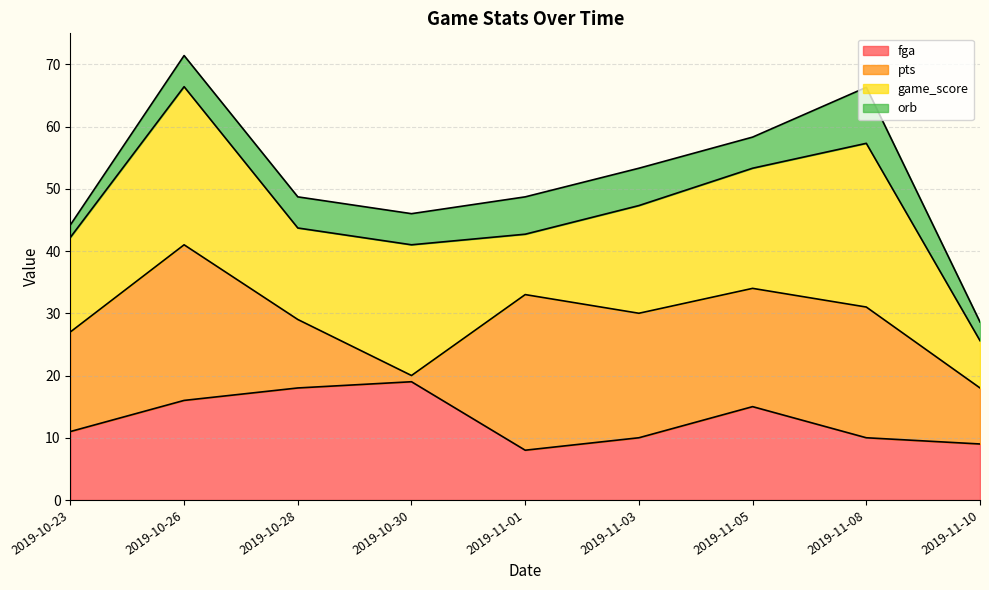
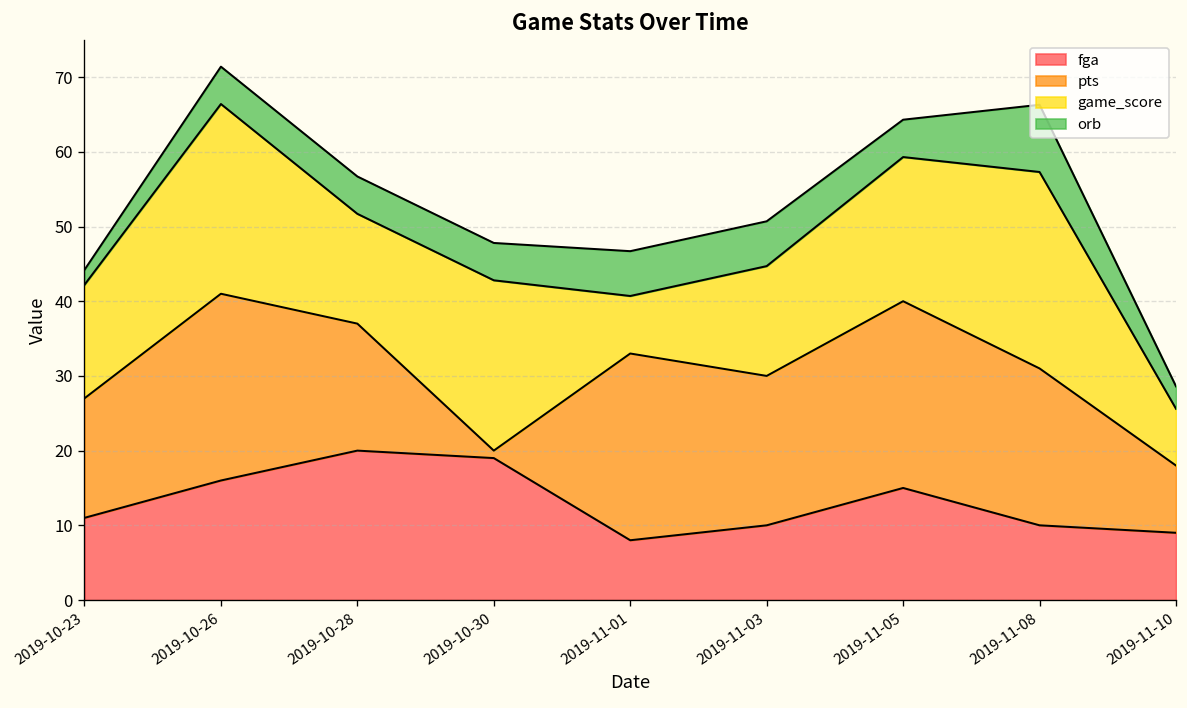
  {
    "fga": {
      "2019-10-23": 11,
      "2019-10-26": 16,
-     "2019-10-28": 18,
+     "2019-10-28": 20,
      "2019-10-30": 19,
      "2019-11-01": 8,
      "2019-11-03": 10,
      "2019-11-05": 15,
      "2019-11-08": 10,
      "2019-11-10": 9
    },
    "pts": {
      "2019-10-23": 16,
      "2019-10-26": 25,
-     "2019-10-28": 11,
+     "2019-10-28": 17,
      "2019-10-30": 1,
      "2019-11-01": 25,
      "2019-11-03": 20,
-     "2019-11-05": 19,
+     "2019-11-05": 25,
      "2019-11-08": 21,
      "2019-11-10": 9
    },
    "game_score": {
      "2019-10-23": 15,
      "2019-10-26": 25,
      "2019-10-28": 15,
-     "2019-10-30": 21,
-     "2019-11-01": 10,
-     "2019-11-03": 17,
+     "2019-10-30": 23,
+     "2019-11-01": 8,
+     "2019-11-03": 15,
      "2019-11-05": 19,
      "2019-11-08": 26,
      "2019-11-10": 8
    },
    "orb": {
      "2019-10-23": 2,
      "2019-10-26": 5,
      "2019-10-28": 5,
      "2019-10-30": 5,
      "2019-11-01": 6,
      "2019-11-03": 6,
      "2019-11-05": 5,
      "2019-11-10": 3
    }
  }
